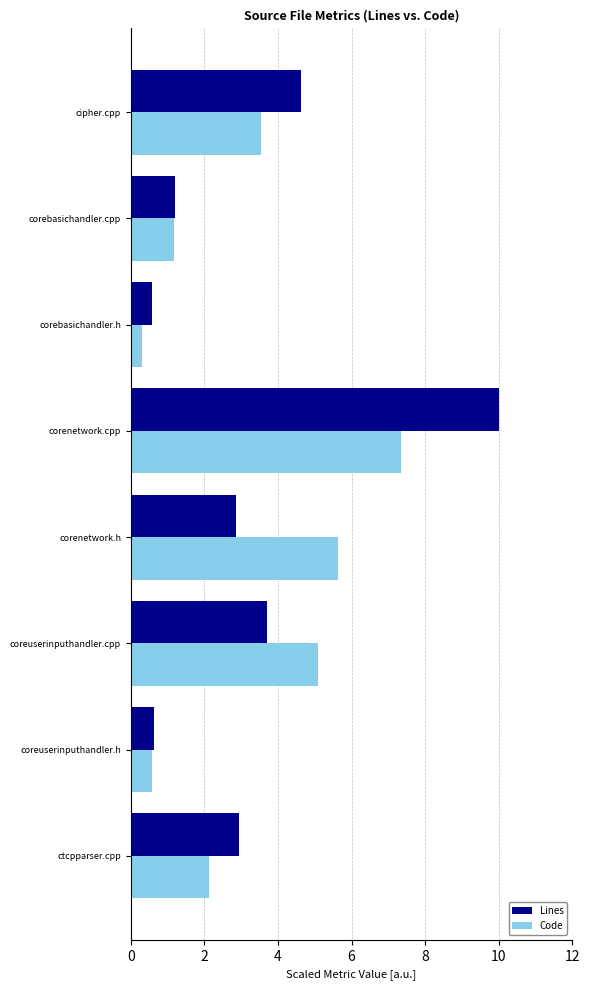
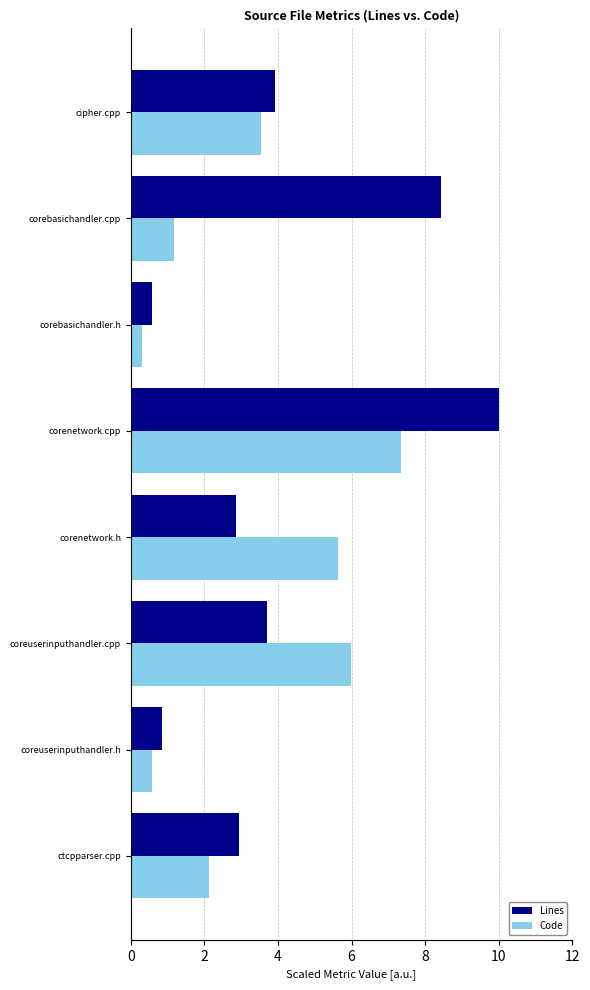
  {
    "Lines": {
-     "cipher.cpp": 4.6,
-     "corebasichandler.cpp": 1.2,
+     "cipher.cpp": 3.9,
+     "corebasichandler.cpp": 8.4,
      "corebasichandler.h": 0.6,
      "corenetwork.cpp": 10.0,
      "corenetwork.h": 2.9,
      "coreuserinputhandler.cpp": 3.7,
-     "coreuserinputhandler.h": 0.6,
+     "coreuserinputhandler.h": 0.9,
      "ctcpparser.cpp": 2.9
    },
    "Code": {
      "cipher.cpp": 3.5,
      "corebasichandler.cpp": 1.2,
      "corebasichandler.h": 0.3,
      "corenetwork.cpp": 7.3,
      "corenetwork.h": 5.6,
-     "coreuserinputhandler.cpp": 5.1,
+     "coreuserinputhandler.cpp": 6.0,
      "coreuserinputhandler.h": 0.6,
      "ctcpparser.cpp": 2.1
    }
  }
